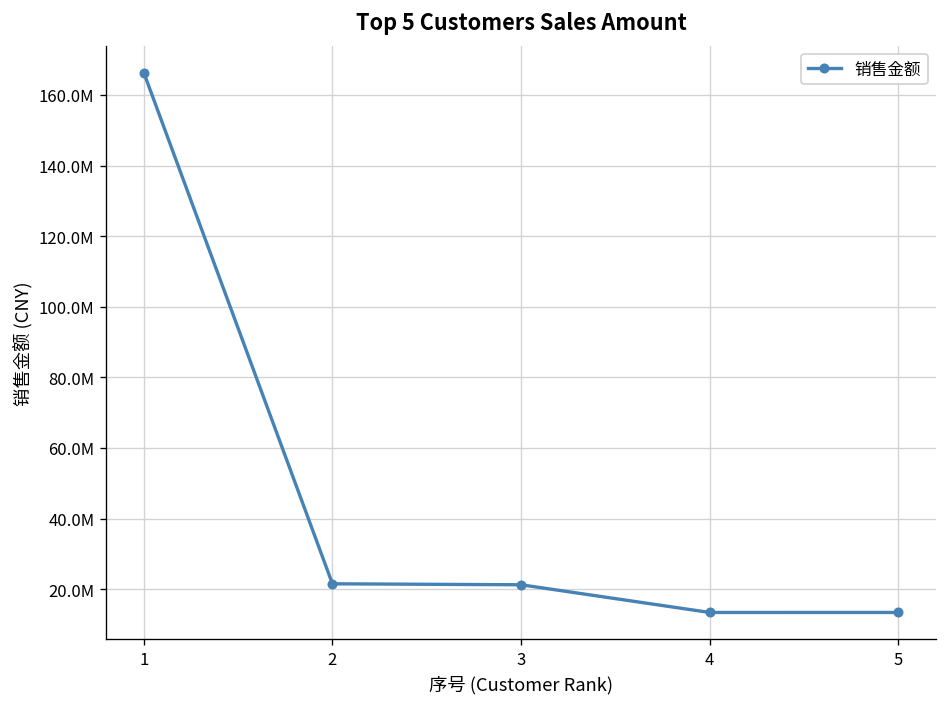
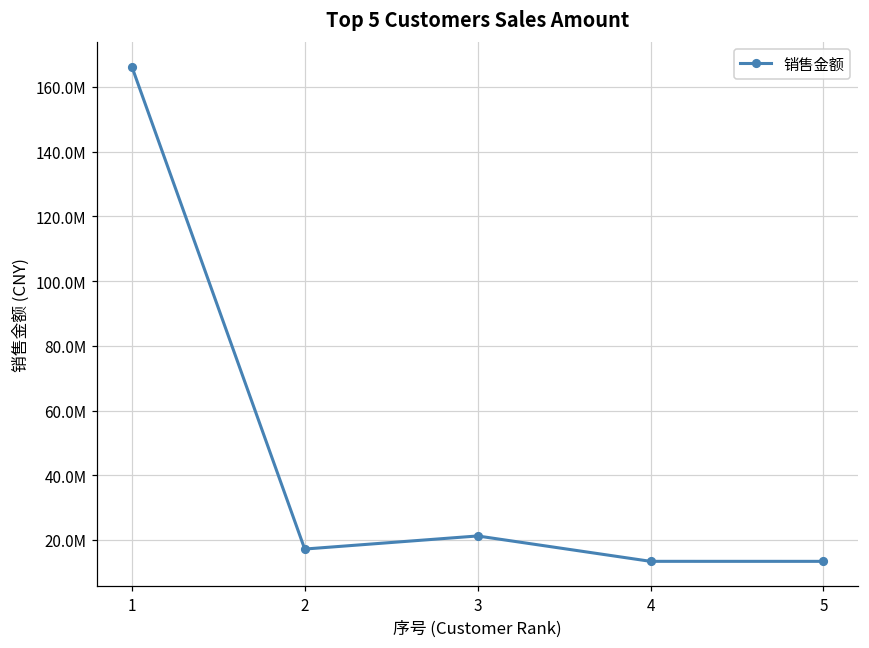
  {
    "1": 166000000,
-   "2": 22000000,
+   "2": 17000000,
    "3": 21000000,
    "4": 13000000,
    "5": 13000000
  }
